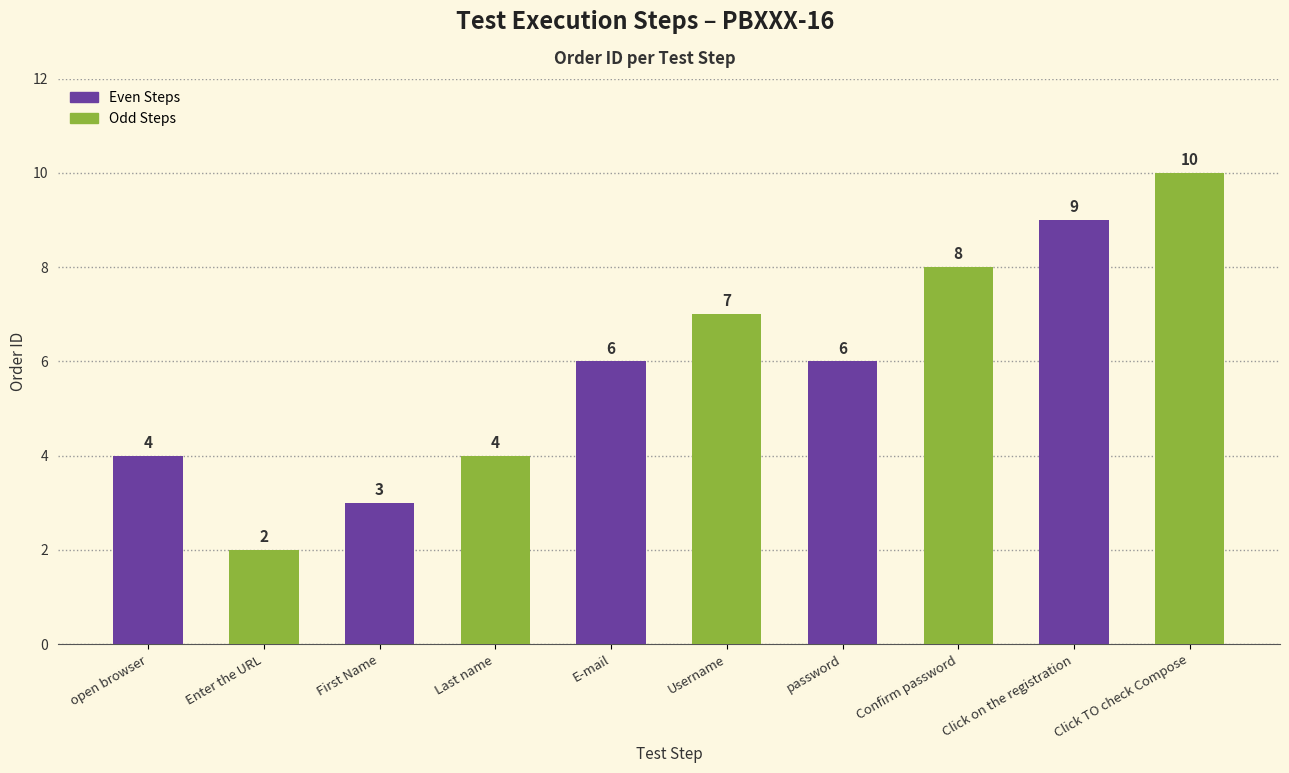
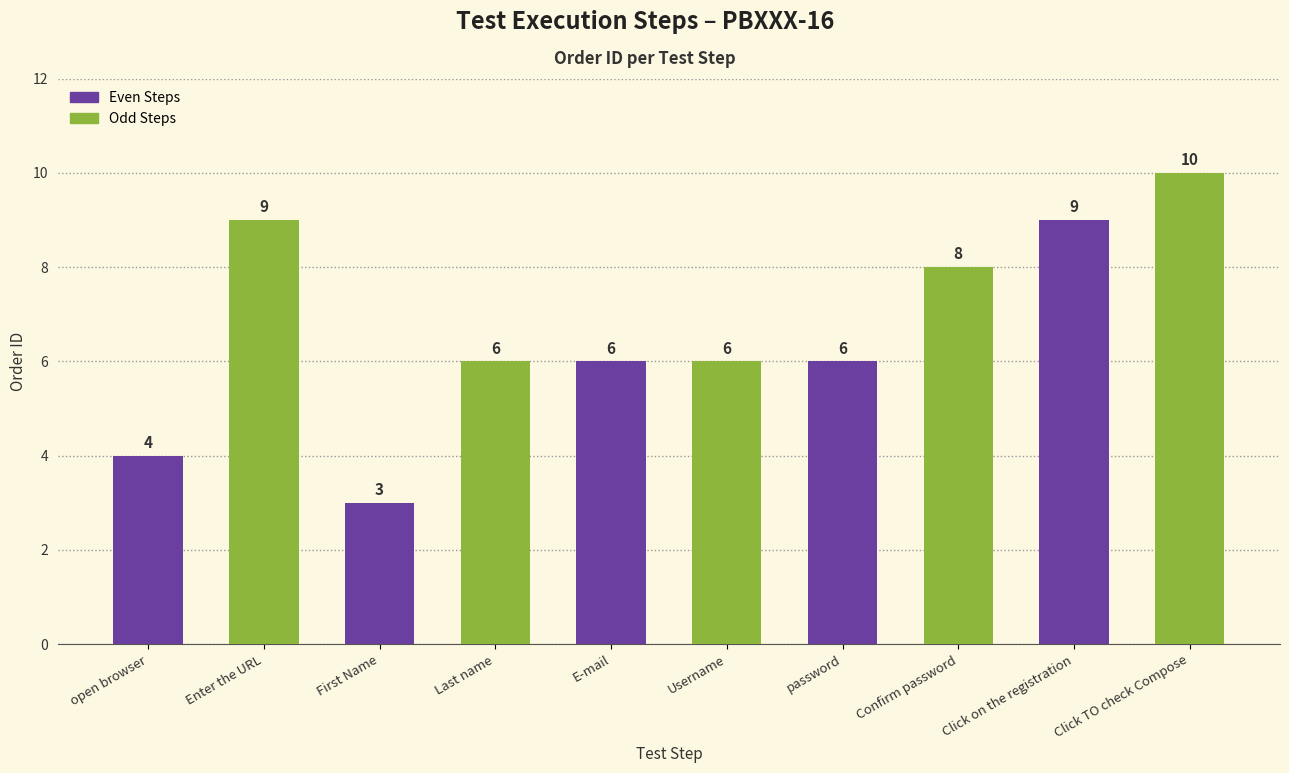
  {
    "open browser": 4,
-   "Enter the URL": 2,
+   "Enter the URL": 9,
    "First Name": 3,
-   "Last name": 4,
+   "Last name": 6,
    "E-mail": 6,
-   "Username": 7,
+   "Username": 6,
    "password": 6,
    "Confirm password": 8,
    "Click on the registration": 9,
    "Click TO check Compose": 10
  }
